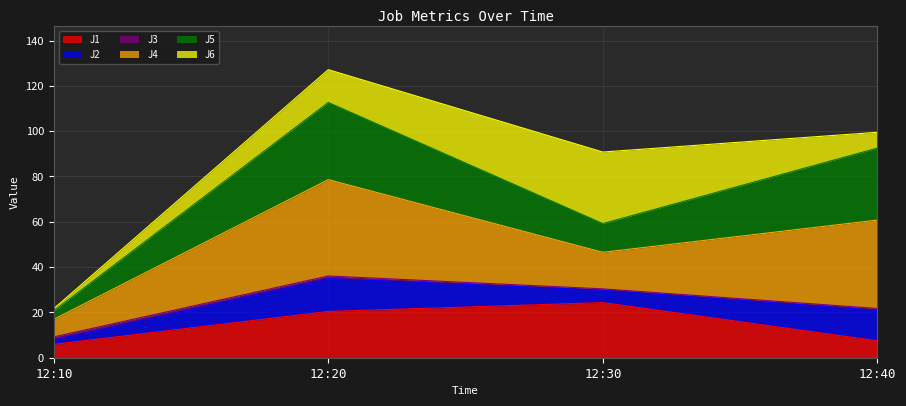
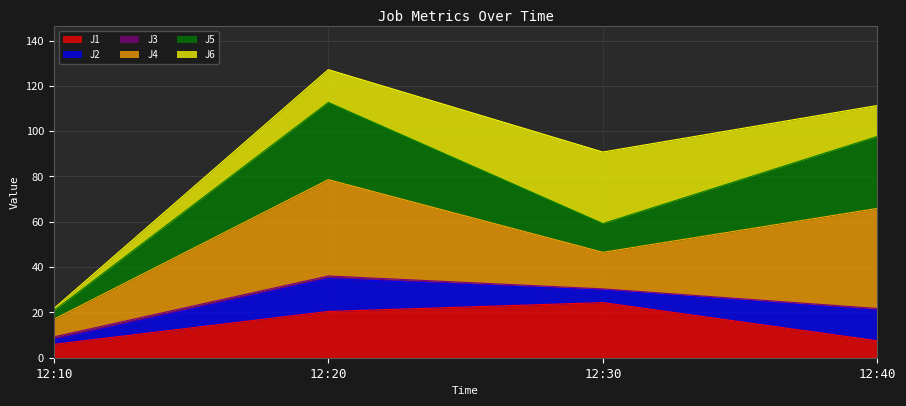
  {
    "J1": {
      "12:10": 6,
      "12:20": 20,
      "12:30": 24,
      "12:40": 7
    },
    "J2": {
      "12:10": 2,
      "12:20": 15
    },
    "J3": {
      "12:10": 1,
      "12:20": 1
    },
    "J4": {
      "12:10": 8,
      "12:20": 43,
      "12:30": 16,
-     "12:40": 39
+     "12:40": 44
    },
    "J5": {
      "12:20": 34,
      "12:30": 13,
      "12:40": 32
    },
    "J6": {
      "12:20": 14,
      "12:30": 32,
-     "12:40": 7
+     "12:40": 14
    }
  }
